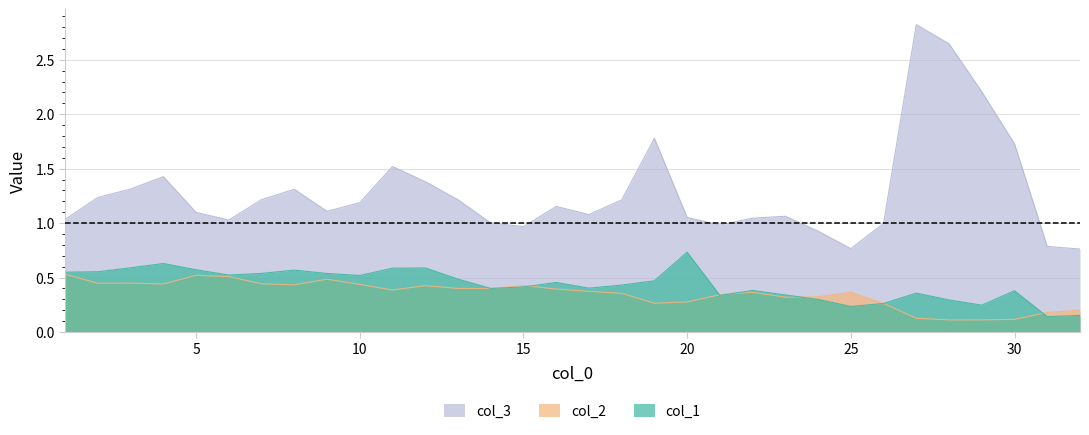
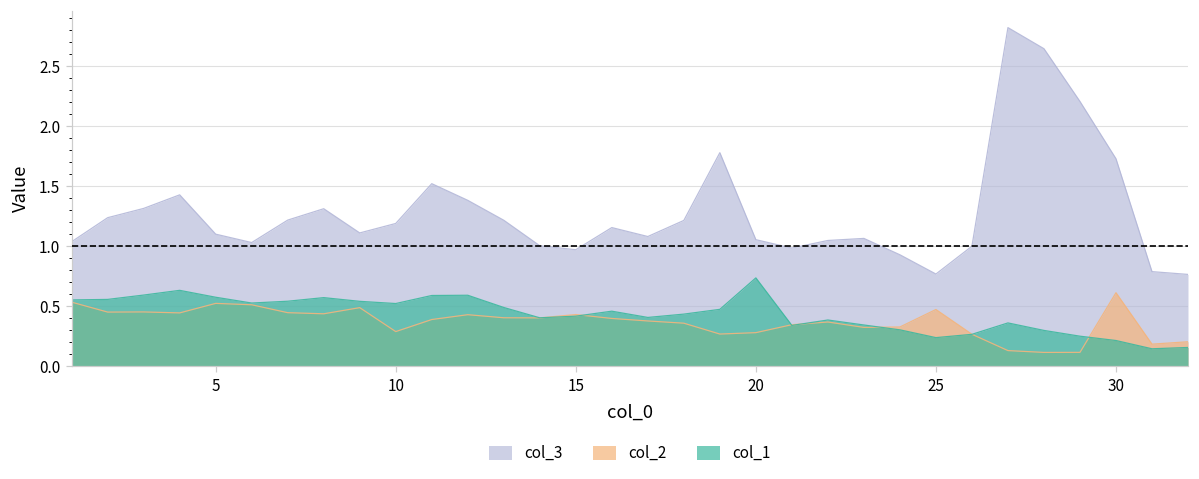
  {
    "col_3": {
      "5": 1.10,
      "10": 1.19,
      "15": 0.97,
      "20": 1.05,
      "25": 0.77,
      "30": 1.73
    },
    "col_2": {
      "5": 0.52,
-     "10": 0.44,
+     "10": 0.29,
      "20": 0.28,
-     "25": 0.37,
-     "30": 0.12
+     "25": 0.47,
+     "30": 0.61
    },
    "col_1": {
      "5": 0.57,
      "10": 0.52,
      "20": 0.73,
      "25": 0.23,
-     "30": 0.38
+     "30": 0.21
    }
  }
